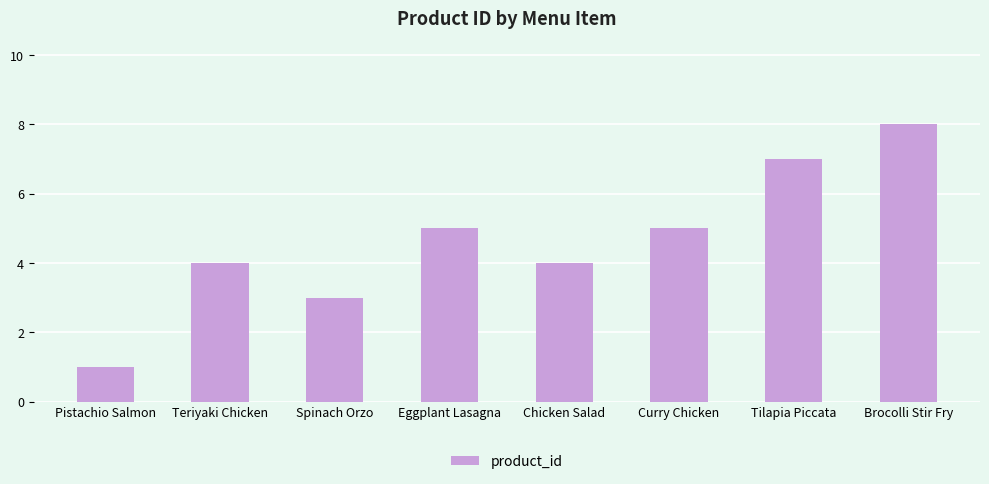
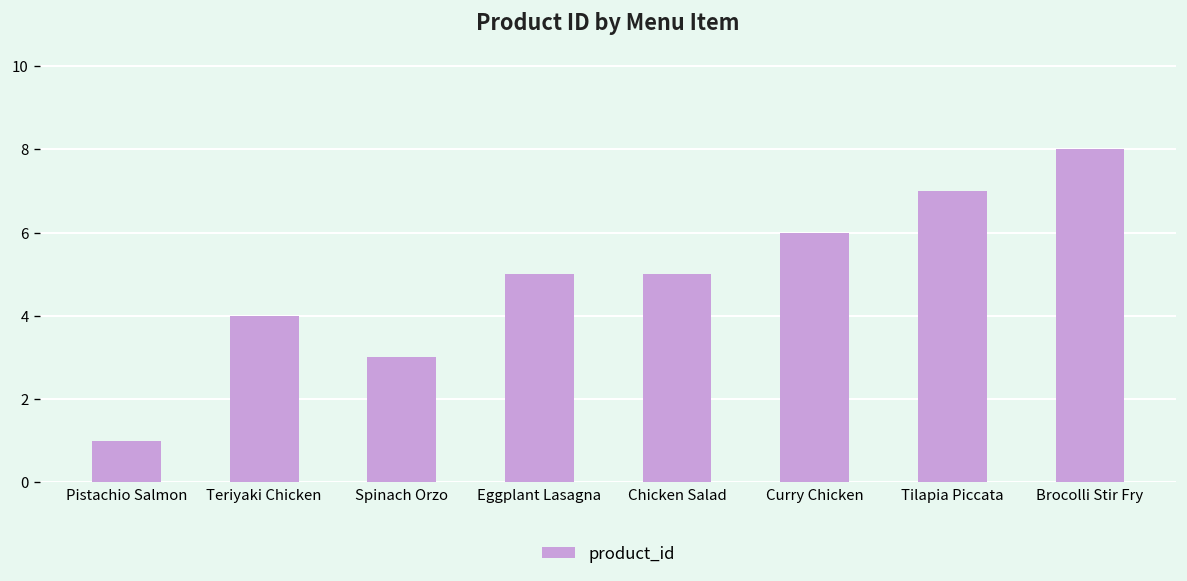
  {
    "Pistachio Salmon": 1,
    "Teriyaki Chicken": 4,
    "Spinach Orzo": 3,
    "Eggplant Lasagna": 5,
-   "Chicken Salad": 4,
-   "Curry Chicken": 5,
+   "Chicken Salad": 5,
+   "Curry Chicken": 6,
    "Tilapia Piccata": 7,
    "Brocolli Stir Fry": 8
  }
